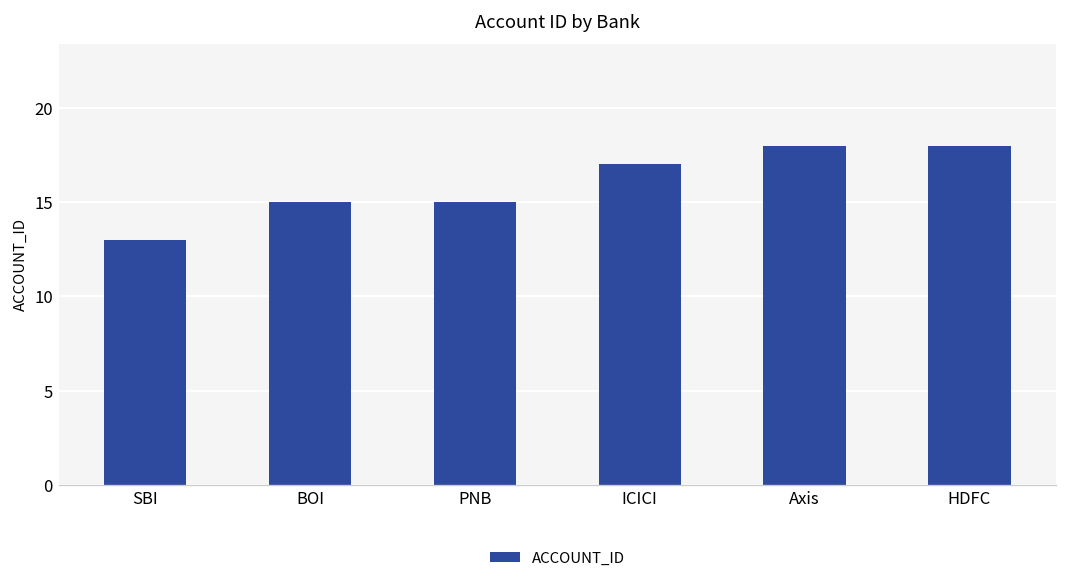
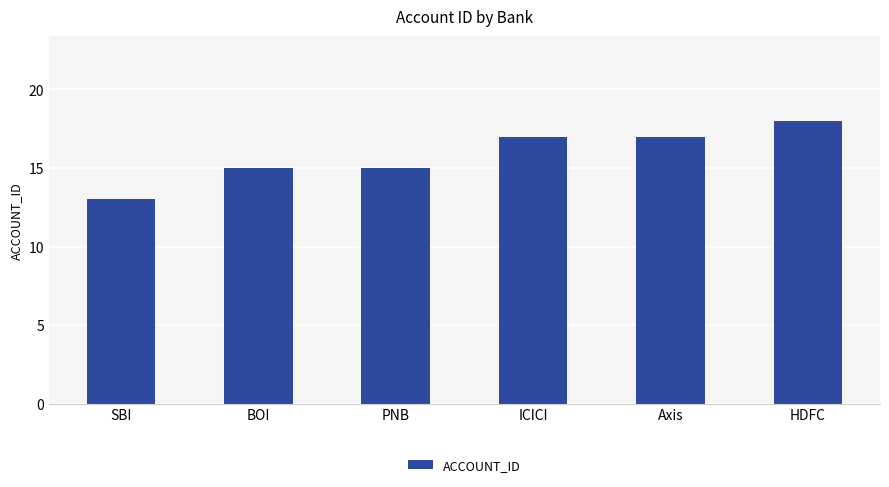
  {
    "SBI": 13,
    "BOI": 15,
    "PNB": 15,
    "ICICI": 17,
-   "Axis": 18,
+   "Axis": 17,
    "HDFC": 18
  }
